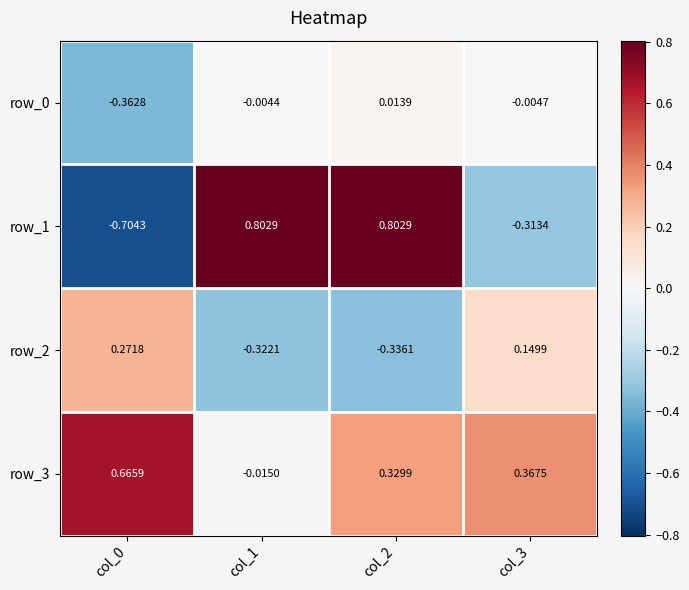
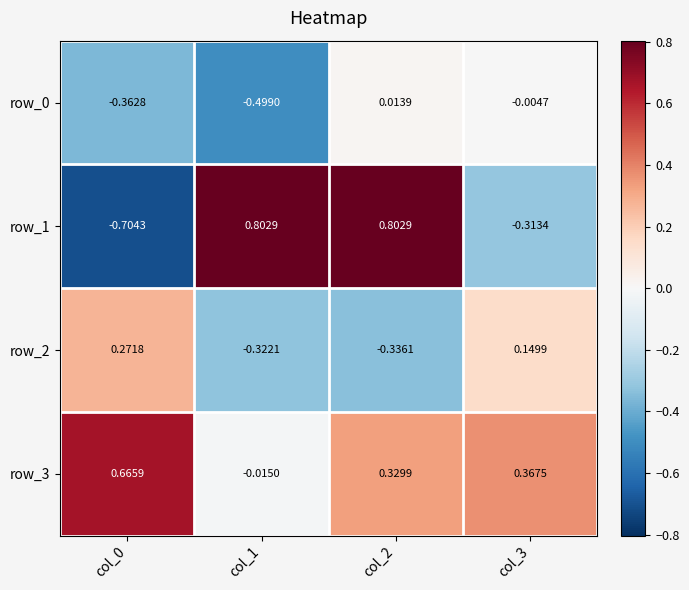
  {
    "row_0": {
      "col_0": -0.3628,
-     "col_1": -0.0044,
+     "col_1": -0.4990,
      "col_2": 0.0139,
      "col_3": -0.0047
    },
    "row_1": {
      "col_0": -0.7043,
      "col_1": 0.8029,
      "col_2": 0.8029,
      "col_3": -0.3134
    },
    "row_2": {
      "col_0": 0.2718,
      "col_1": -0.3221,
      "col_2": -0.3361,
      "col_3": 0.1499
    },
    "row_3": {
      "col_0": 0.6659,
      "col_1": -0.0150,
      "col_2": 0.3299,
      "col_3": 0.3675
    }
  }
